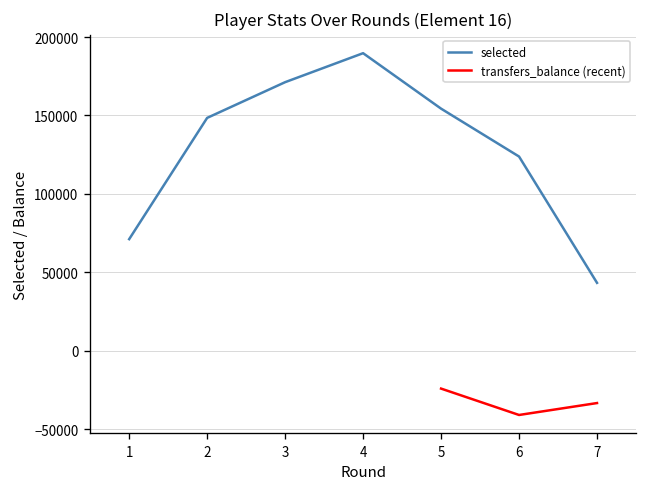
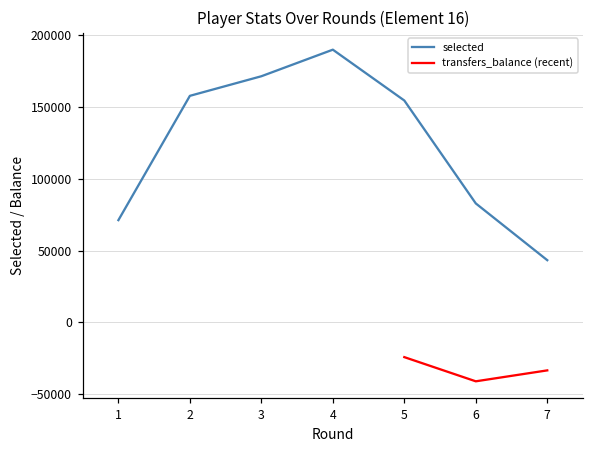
  {
    "selected": {
      "1": 71000,
-     "2": 148000,
+     "2": 158000,
      "3": 171000,
      "4": 190000,
      "5": 154000,
-     "6": 124000,
+     "6": 83000,
      "7": 43000
    },
    "transfers_balance (recent)": {
      "5": -24000,
      "6": -41000,
      "7": -33000
    }
  }
